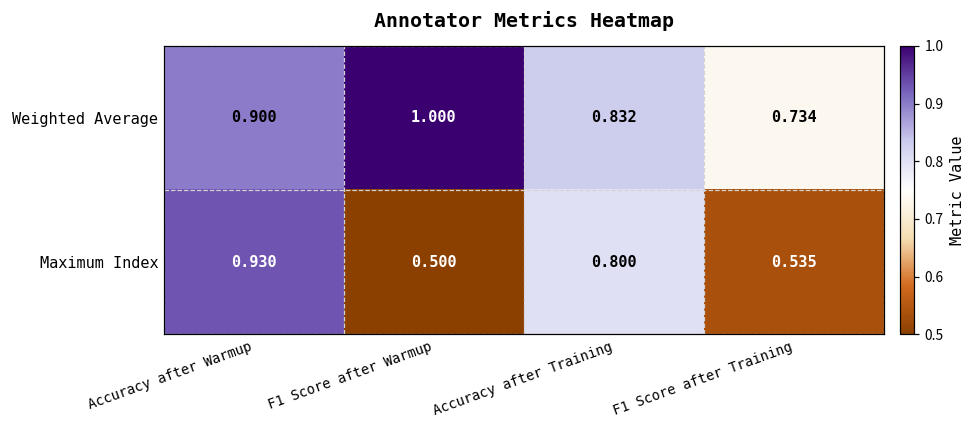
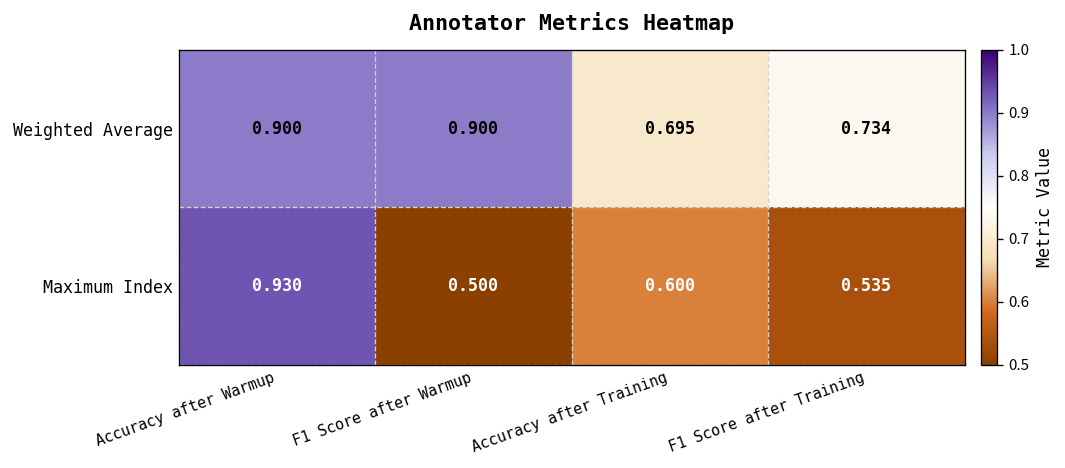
  {
    "Weighted Average": {
      "Accuracy after Warmup": 0.900,
-     "F1 Score after Warmup": 1.000,
-     "Accuracy after Training": 0.832,
+     "F1 Score after Warmup": 0.900,
+     "Accuracy after Training": 0.695,
      "F1 Score after Training": 0.734
    },
    "Maximum Index": {
      "Accuracy after Warmup": 0.930,
      "F1 Score after Warmup": 0.500,
-     "Accuracy after Training": 0.800,
+     "Accuracy after Training": 0.600,
      "F1 Score after Training": 0.535
    }
  }
